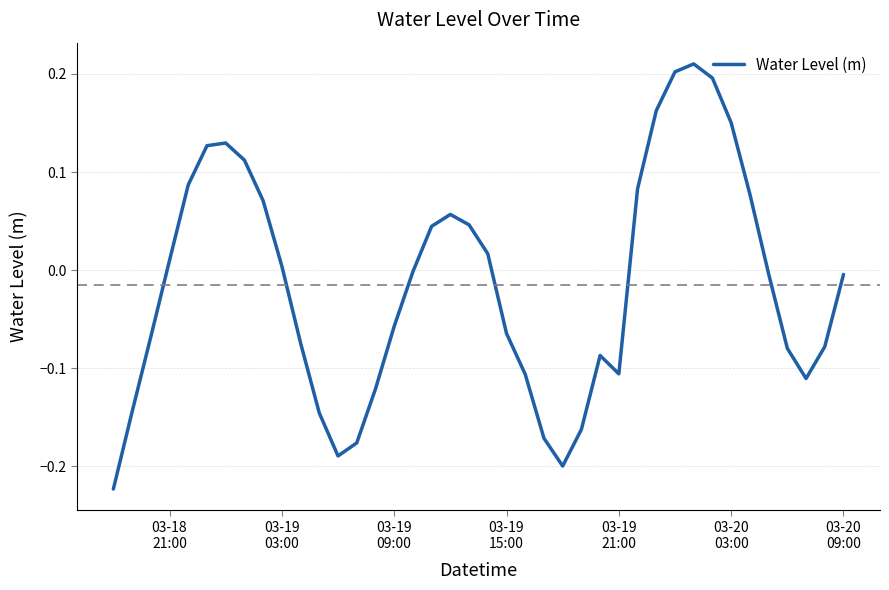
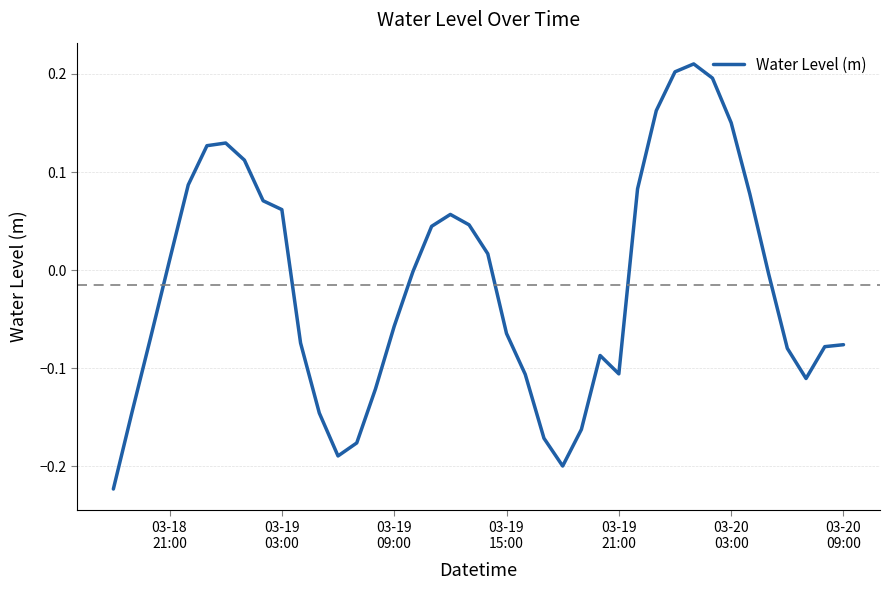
  {
    "03-18 21:00": 0.01,
-   "03-19 03:00": 0.00,
+   "03-19 03:00": 0.06,
    "03-19 09:00": -0.06,
    "03-19 15:00": -0.06,
    "03-19 21:00": -0.11,
    "03-20 03:00": 0.15,
-   "03-20 09:00": 0.00
+   "03-20 09:00": -0.08
  }
